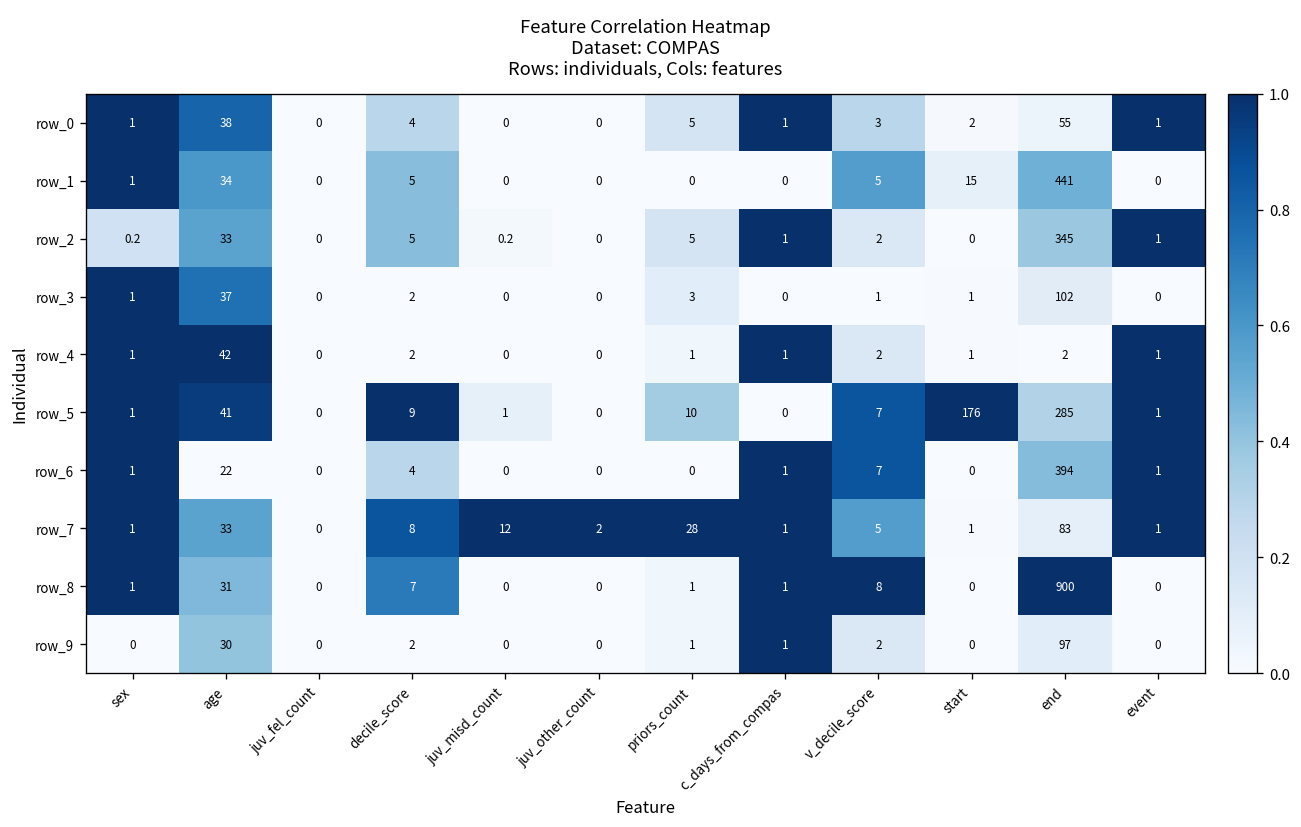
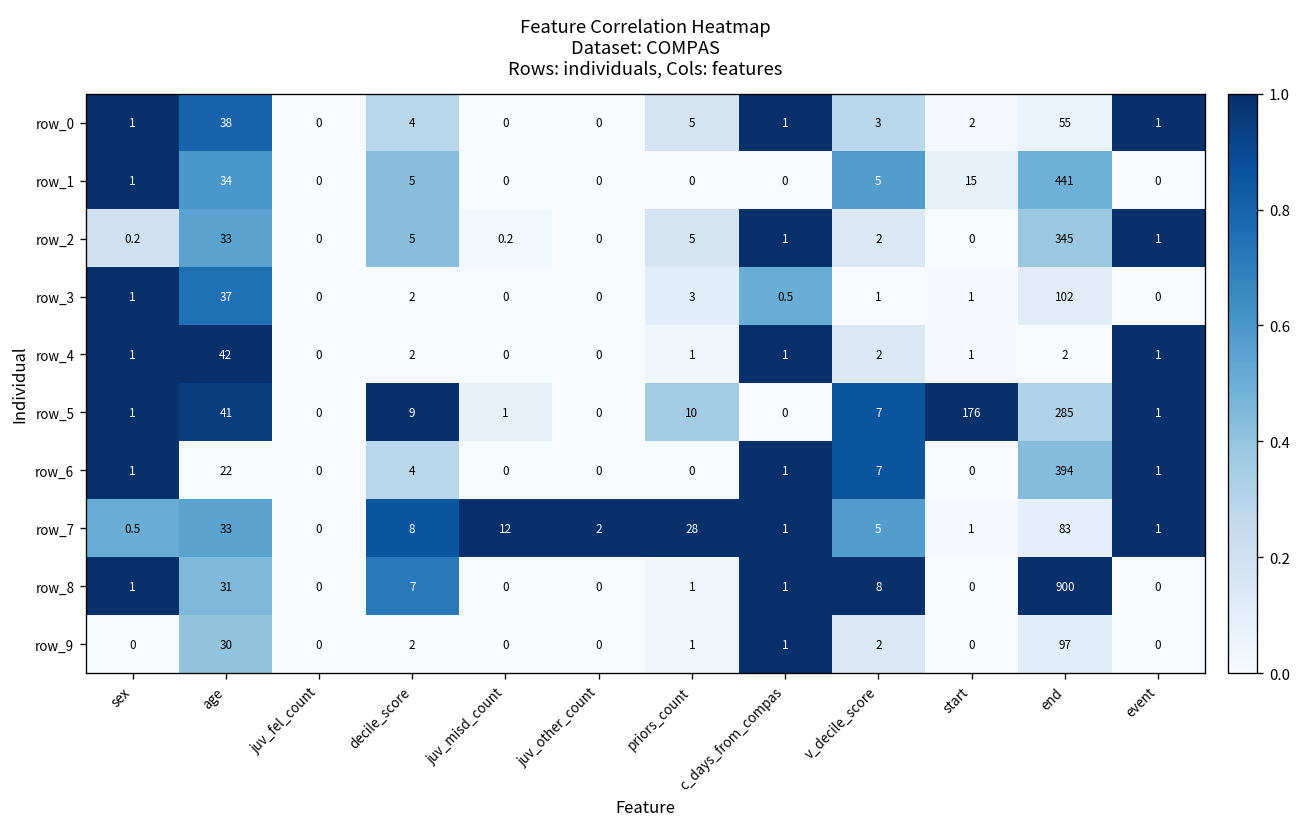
  {
    "row_0": {
      "sex": 1,
      "age": 38,
      "juv_fel_count": 0,
      "decile_score": 4,
      "juv_misd_count": 0,
      "juv_other_count": 0,
      "priors_count": 5,
      "c_days_from_compas": 1,
      "v_decile_score": 3,
      "start": 2,
      "end": 55,
      "event": 1
    },
    "row_1": {
      "sex": 1,
      "age": 34,
      "juv_fel_count": 0,
      "decile_score": 5,
      "juv_misd_count": 0,
      "juv_other_count": 0,
      "priors_count": 0,
      "c_days_from_compas": 0,
      "v_decile_score": 5,
      "start": 15,
      "end": 441,
      "event": 0
    },
    "row_2": {
      "sex": 0.2,
      "age": 33,
      "juv_fel_count": 0,
      "decile_score": 5,
      "juv_misd_count": 0.2,
      "juv_other_count": 0,
      "priors_count": 5,
      "c_days_from_compas": 1,
      "v_decile_score": 2,
      "start": 0,
      "end": 345,
      "event": 1
    },
    "row_3": {
      "sex": 1,
      "age": 37,
      "juv_fel_count": 0,
      "decile_score": 2,
      "juv_misd_count": 0,
      "juv_other_count": 0,
      "priors_count": 3,
-     "c_days_from_compas": 0,
+     "c_days_from_compas": 0.5,
      "v_decile_score": 1,
      "start": 1,
      "end": 102,
      "event": 0
    },
    "row_4": {
      "sex": 1,
      "age": 42,
      "juv_fel_count": 0,
      "decile_score": 2,
      "juv_misd_count": 0,
      "juv_other_count": 0,
      "priors_count": 1,
      "c_days_from_compas": 1,
      "v_decile_score": 2,
      "start": 1,
      "end": 2,
      "event": 1
    },
    "row_5": {
      "sex": 1,
      "age": 41,
      "juv_fel_count": 0,
      "decile_score": 9,
      "juv_misd_count": 1,
      "juv_other_count": 0,
      "priors_count": 10,
      "c_days_from_compas": 0,
      "v_decile_score": 7,
      "start": 176,
      "end": 285,
      "event": 1
    },
    "row_6": {
      "sex": 1,
      "age": 22,
      "juv_fel_count": 0,
      "decile_score": 4,
      "juv_misd_count": 0,
      "juv_other_count": 0,
      "priors_count": 0,
      "c_days_from_compas": 1,
      "v_decile_score": 7,
      "start": 0,
      "end": 394,
      "event": 1
    },
    "row_7": {
-     "sex": 1,
+     "sex": 0.5,
      "age": 33,
      "juv_fel_count": 0,
      "decile_score": 8,
      "juv_misd_count": 12,
      "juv_other_count": 2,
      "priors_count": 28,
      "c_days_from_compas": 1,
      "v_decile_score": 5,
      "start": 1,
      "end": 83,
      "event": 1
    },
    "row_8": {
      "sex": 1,
      "age": 31,
      "juv_fel_count": 0,
      "decile_score": 7,
      "juv_misd_count": 0,
      "juv_other_count": 0,
      "priors_count": 1,
      "c_days_from_compas": 1,
      "v_decile_score": 8,
      "start": 0,
      "end": 900,
      "event": 0
    },
    "row_9": {
      "sex": 0,
      "age": 30,
      "juv_fel_count": 0,
      "decile_score": 2,
      "juv_misd_count": 0,
      "juv_other_count": 0,
      "priors_count": 1,
      "c_days_from_compas": 1,
      "v_decile_score": 2,
      "start": 0,
      "end": 97,
      "event": 0
    }
  }
